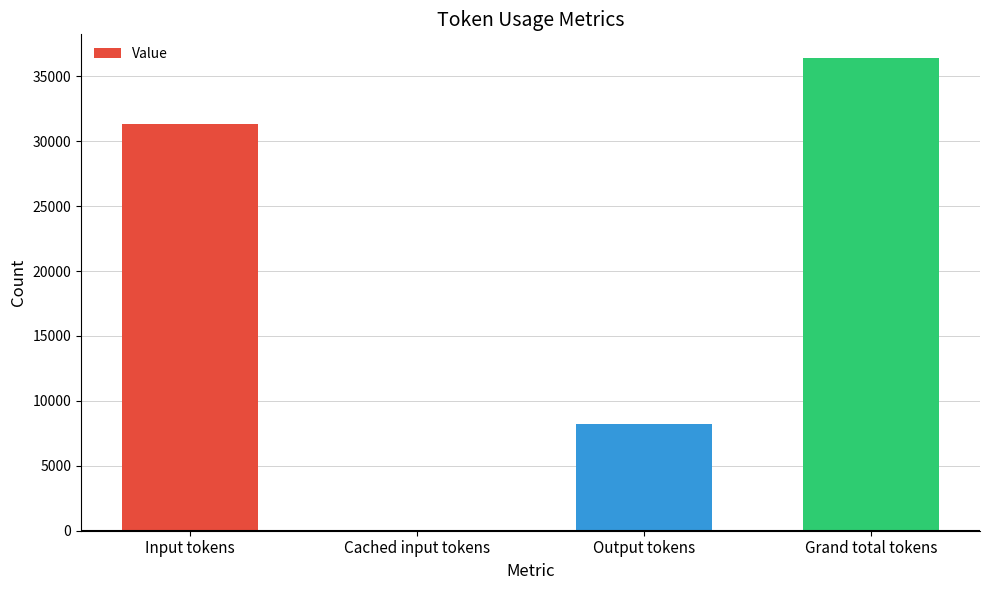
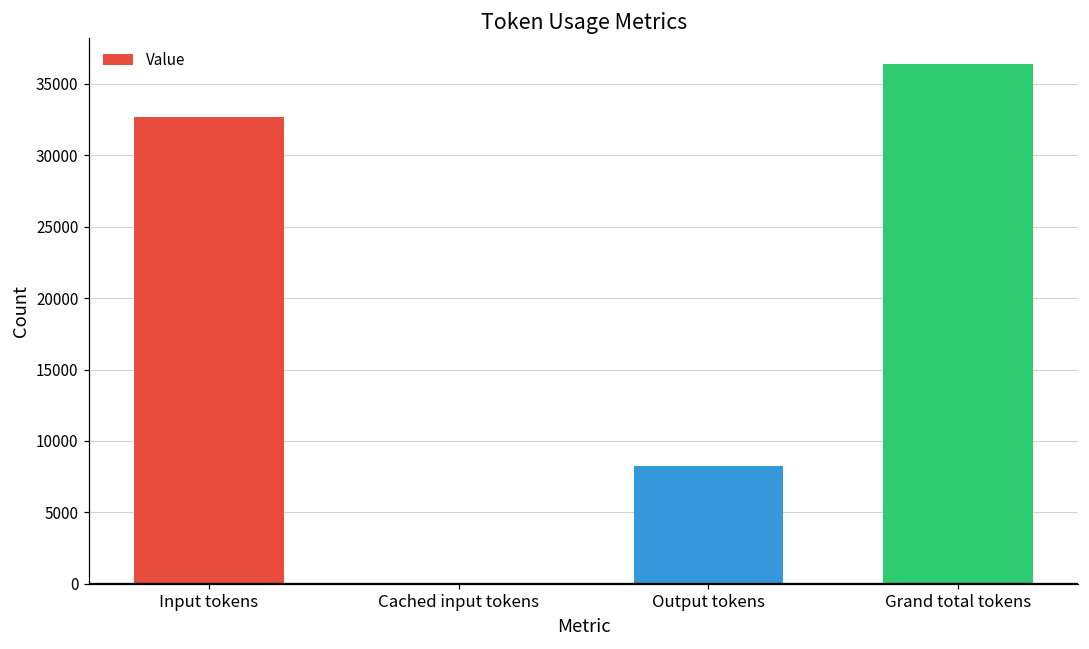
  {
-   "Input tokens": 31300,
+   "Input tokens": 32700,
    "Cached input tokens": 0,
    "Output tokens": 8300,
    "Grand total tokens": 36400
  }
